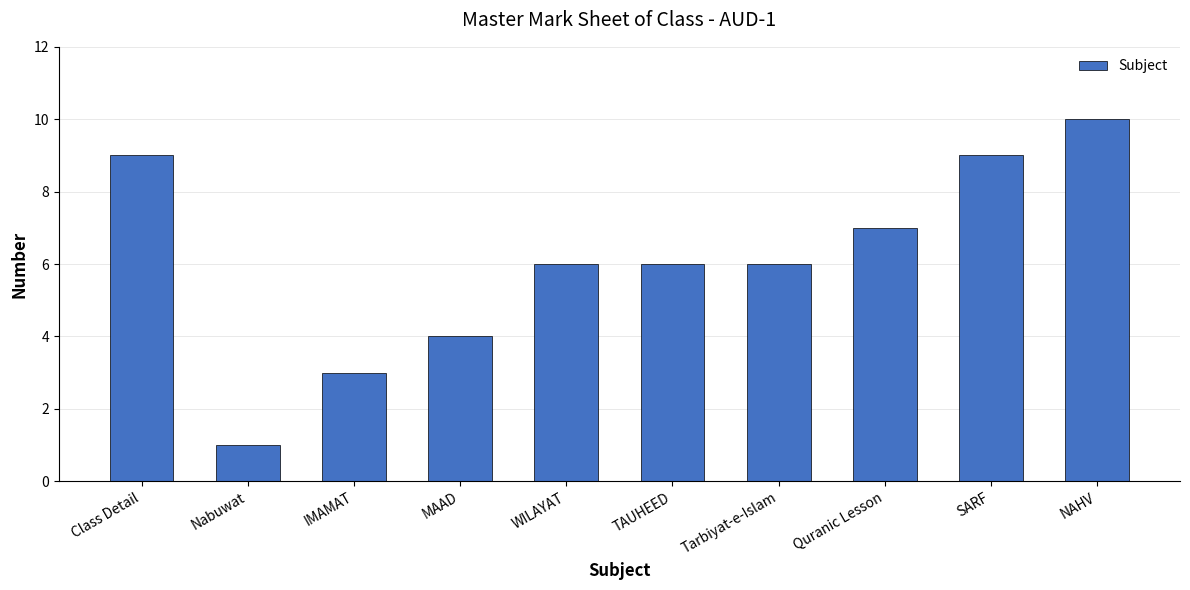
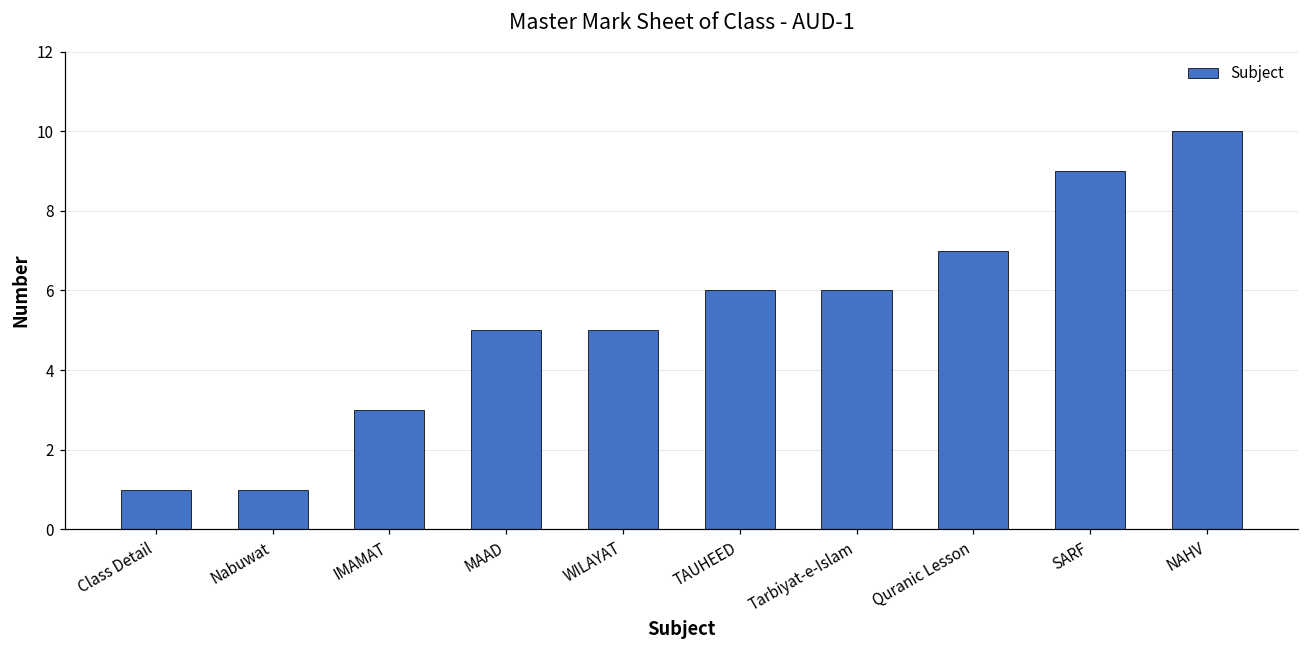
  {
-   "Class Detail": 9,
+   "Class Detail": 1,
    "Nabuwat": 1,
    "IMAMAT": 3,
-   "MAAD": 4,
-   "WILAYAT": 6,
+   "MAAD": 5,
+   "WILAYAT": 5,
    "TAUHEED": 6,
    "Tarbiyat-e-Islam": 6,
    "Quranic Lesson": 7,
    "SARF": 9,
    "NAHV": 10
  }
